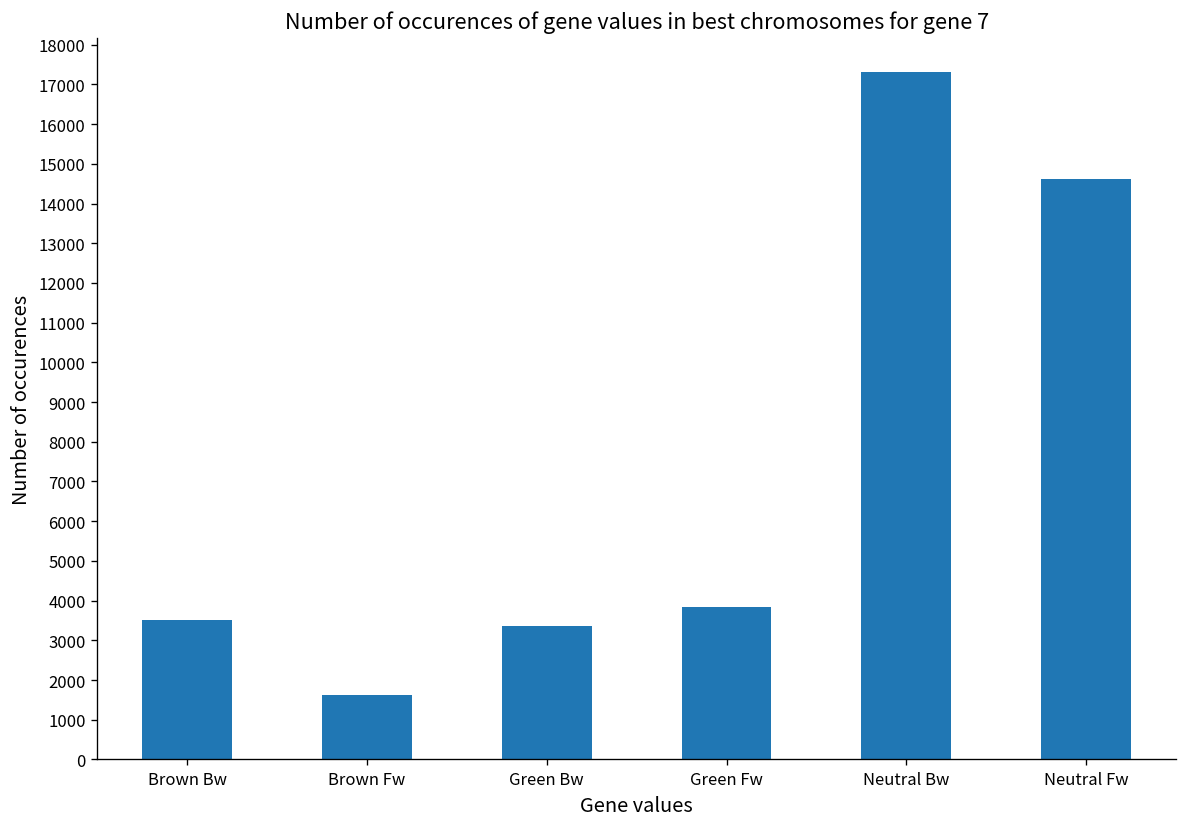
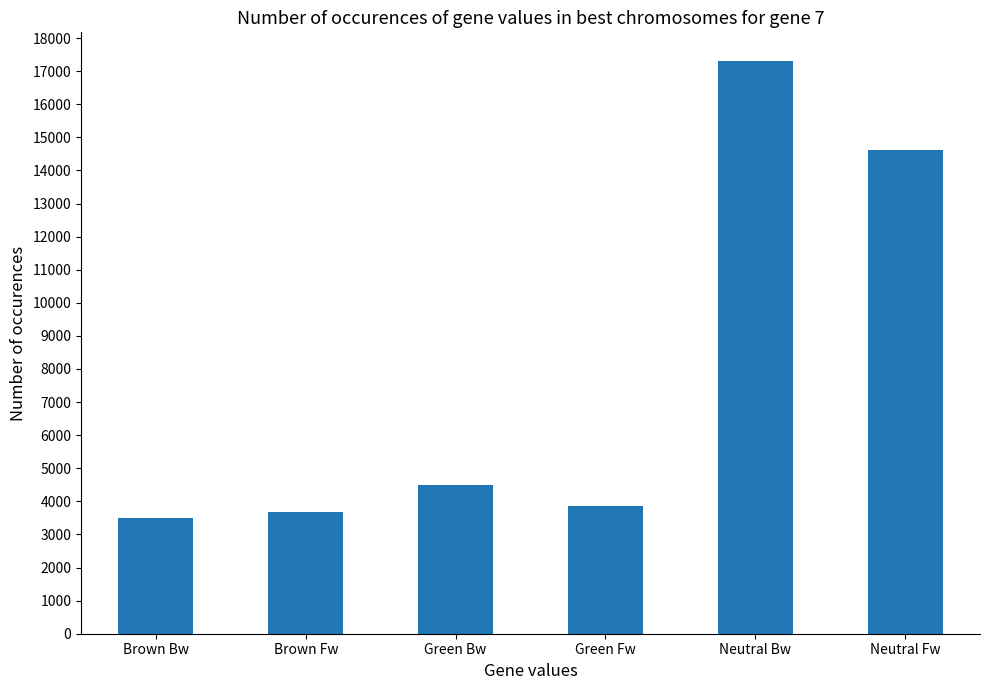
  {
    "Brown Bw": 3500,
-   "Brown Fw": 1600,
-   "Green Bw": 3400,
+   "Brown Fw": 3700,
+   "Green Bw": 4500,
    "Green Fw": 3800,
    "Neutral Bw": 17300,
    "Neutral Fw": 14600
  }
